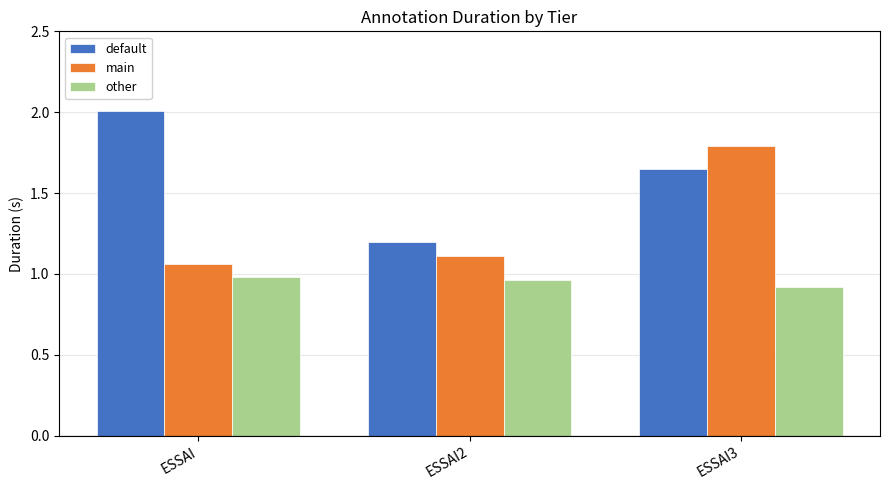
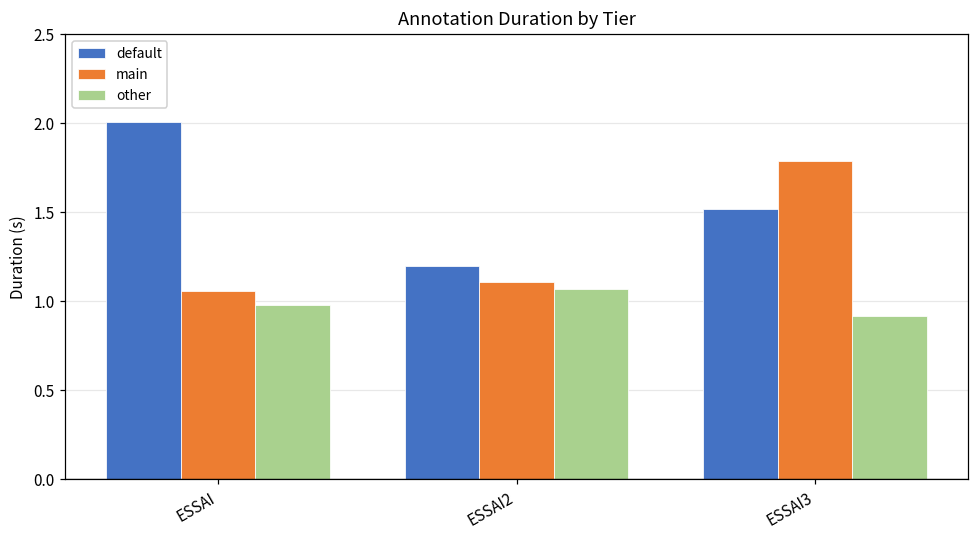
  {
    "default": {
      "ESSAI": 2.01,
      "ESSAI2": 1.20,
-     "ESSAI3": 1.65
+     "ESSAI3": 1.52
    },
    "main": {
      "ESSAI": 1.06,
      "ESSAI2": 1.11,
      "ESSAI3": 1.79
    },
    "other": {
      "ESSAI": 0.98,
-     "ESSAI2": 0.96,
+     "ESSAI2": 1.07,
      "ESSAI3": 0.92
    }
  }
